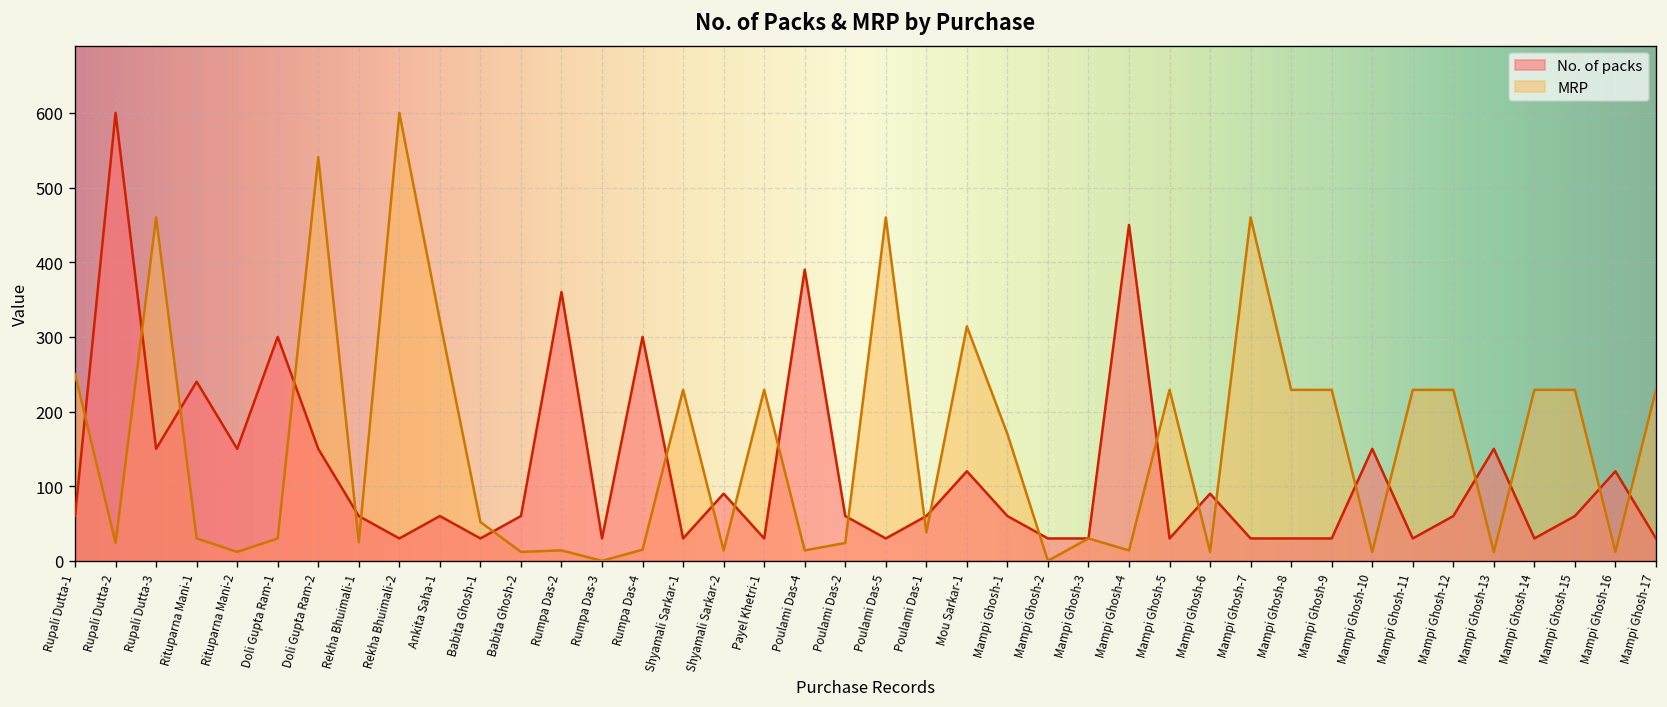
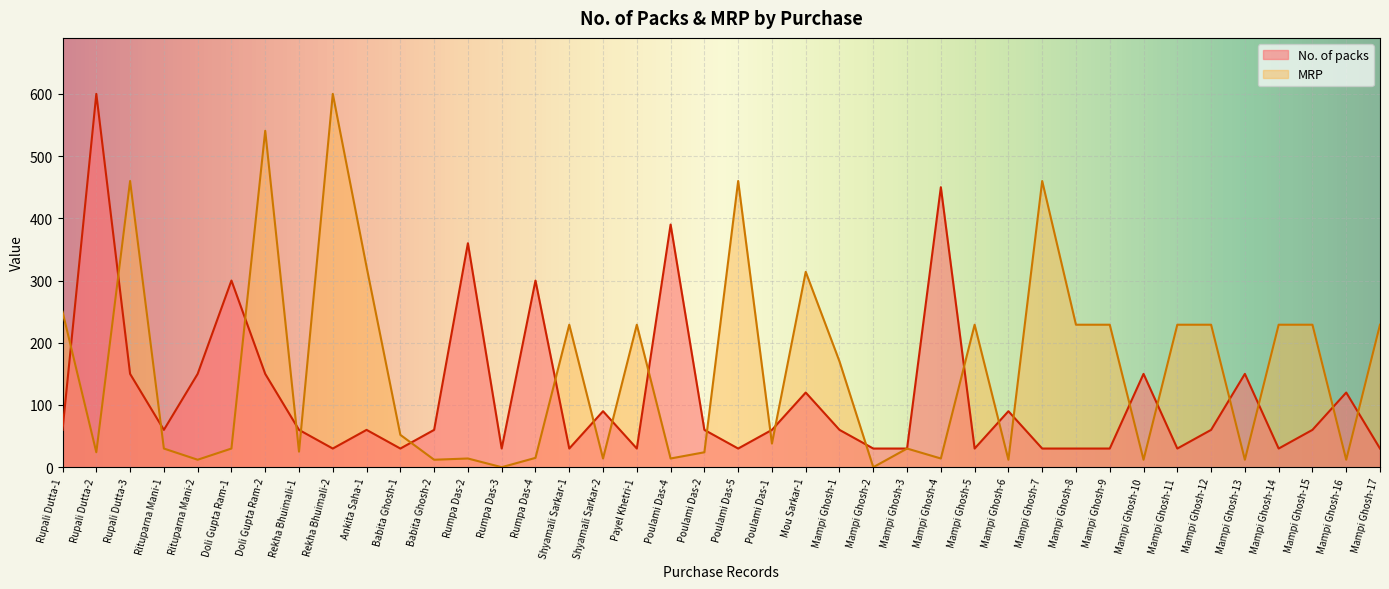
  {
    "No. of packs": {
      "Rupali Dutta-1": 60,
      "Rupali Dutta-2": 600,
      "Rupali Dutta-3": 150,
-     "Rituparna Mani-1": 240,
+     "Rituparna Mani-1": 60,
      "Rituparna Mani-2": 150,
      "Doli Gupta Ram-1": 300,
      "Doli Gupta Ram-2": 150,
      "Rekha Bhuimali-1": 60,
      "Rekha Bhuimali-2": 30,
      "Ankita Saha-1": 60,
      "Babita Ghosh-1": 30,
      "Babita Ghosh-2": 60,
      "Rumpa Das-2": 360,
      "Rumpa Das-3": 30,
      "Rumpa Das-4": 300,
      "Shyamali Sarkar-1": 30,
      "Shyamali Sarkar-2": 90,
      "Payel Khetri-1": 30,
      "Poulami Das-4": 390,
      "Poulami Das-2": 60,
      "Poulami Das-5": 30,
      "Poulami Das-1": 60,
      "Mou Sarkar-1": 120,
      "Mampi Ghosh-1": 60,
      "Mampi Ghosh-2": 30,
      "Mampi Ghosh-4": 450,
      "Mampi Ghosh-5": 30,
      "Mampi Ghosh-6": 90,
      "Mampi Ghosh-7": 30,
      "Mampi Ghosh-8": 30,
      "Mampi Ghosh-9": 30,
      "Mampi Ghosh-10": 150,
      "Mampi Ghosh-11": 30,
      "Mampi Ghosh-12": 60,
      "Mampi Ghosh-13": 150,
      "Mampi Ghosh-14": 30,
      "Mampi Ghosh-15": 60,
      "Mampi Ghosh-16": 120,
      "Mampi Ghosh-17": 30
    },
    "MRP": {
      "Rupali Dutta-1": 250,
      "Rupali Dutta-2": 20,
      "Rupali Dutta-3": 460,
      "Rituparna Mani-1": 30,
      "Rituparna Mani-2": 10,
      "Doli Gupta Ram-1": 30,
      "Doli Gupta Ram-2": 540,
      "Rekha Bhuimali-1": 30,
      "Rekha Bhuimali-2": 600,
      "Ankita Saha-1": 320,
      "Babita Ghosh-1": 50,
      "Babita Ghosh-2": 10,
      "Rumpa Das-2": 10,
      "Rumpa Das-3": 0,
      "Rumpa Das-4": 20,
      "Shyamali Sarkar-1": 230,
      "Shyamali Sarkar-2": 10,
      "Payel Khetri-1": 230,
      "Poulami Das-4": 10,
      "Poulami Das-2": 20,
      "Poulami Das-5": 460,
      "Poulami Das-1": 40,
      "Mou Sarkar-1": 310,
      "Mampi Ghosh-1": 170,
      "Mampi Ghosh-2": 0,
      "Mampi Ghosh-4": 10,
      "Mampi Ghosh-5": 230,
      "Mampi Ghosh-6": 10,
      "Mampi Ghosh-7": 460,
      "Mampi Ghosh-8": 230,
      "Mampi Ghosh-9": 230,
      "Mampi Ghosh-10": 10,
      "Mampi Ghosh-11": 230,
      "Mampi Ghosh-12": 230,
      "Mampi Ghosh-13": 10,
      "Mampi Ghosh-14": 230,
      "Mampi Ghosh-15": 230,
      "Mampi Ghosh-16": 10,
      "Mampi Ghosh-17": 230
    }
  }
